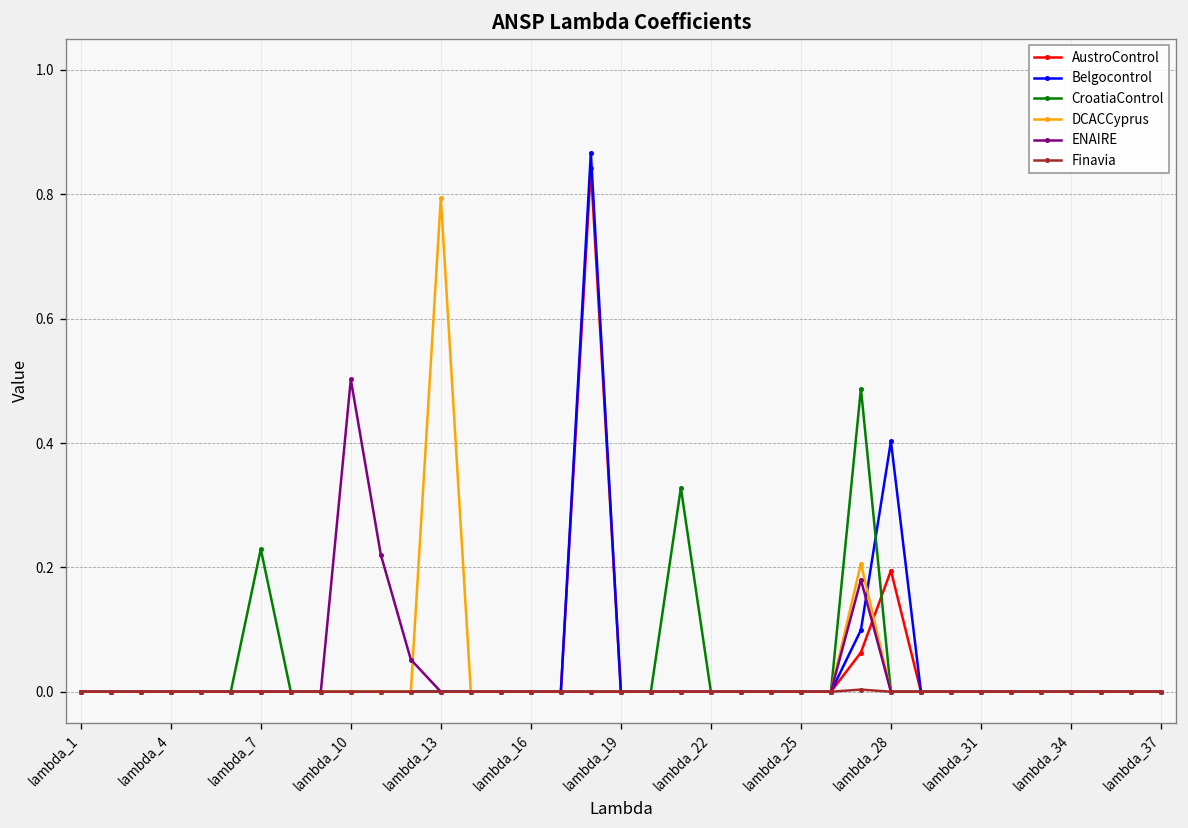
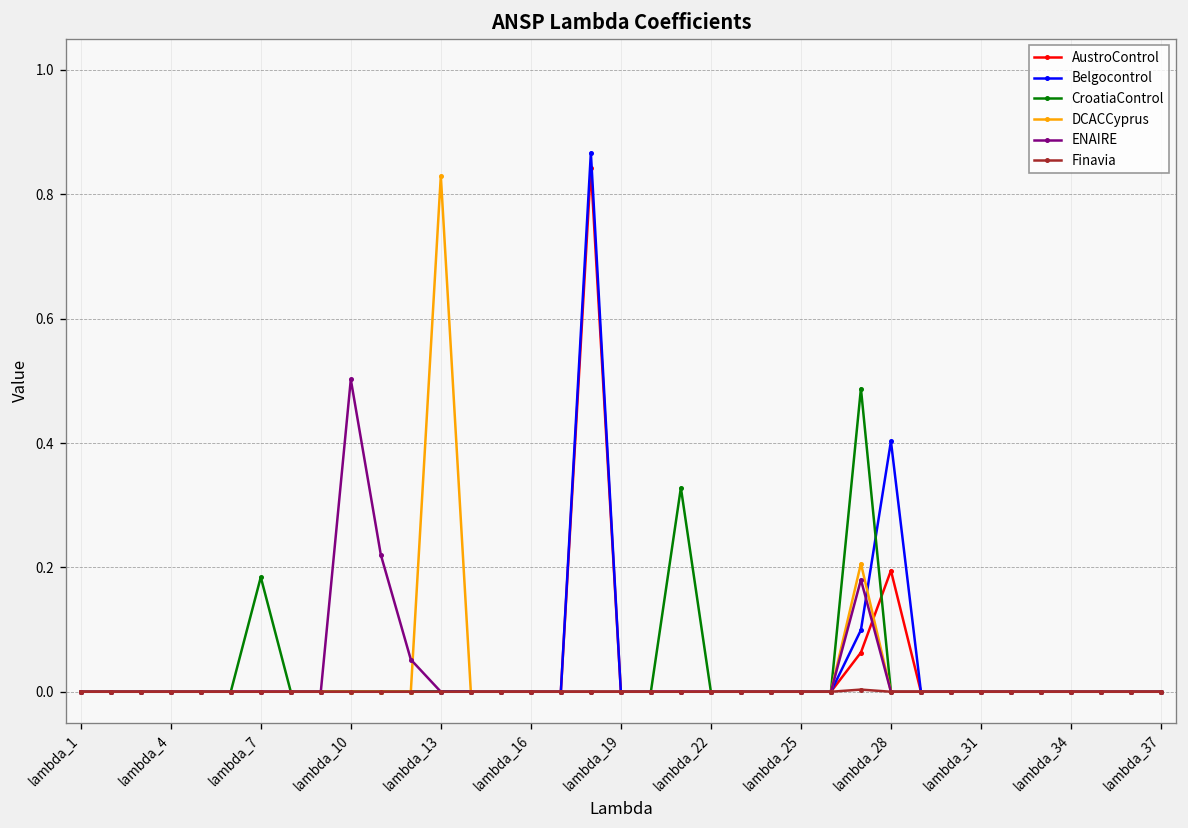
  {
    "AustroControl": {
      "lambda_28": 0.19
    },
    "Belgocontrol": {
      "lambda_28": 0.40
    },
    "CroatiaControl": {
-     "lambda_7": 0.23
+     "lambda_7": 0.18
    },
    "DCACCyprus": {
-     "lambda_13": 0.79
+     "lambda_13": 0.83
    },
    "ENAIRE": {
      "lambda_10": 0.50
    }
  }
